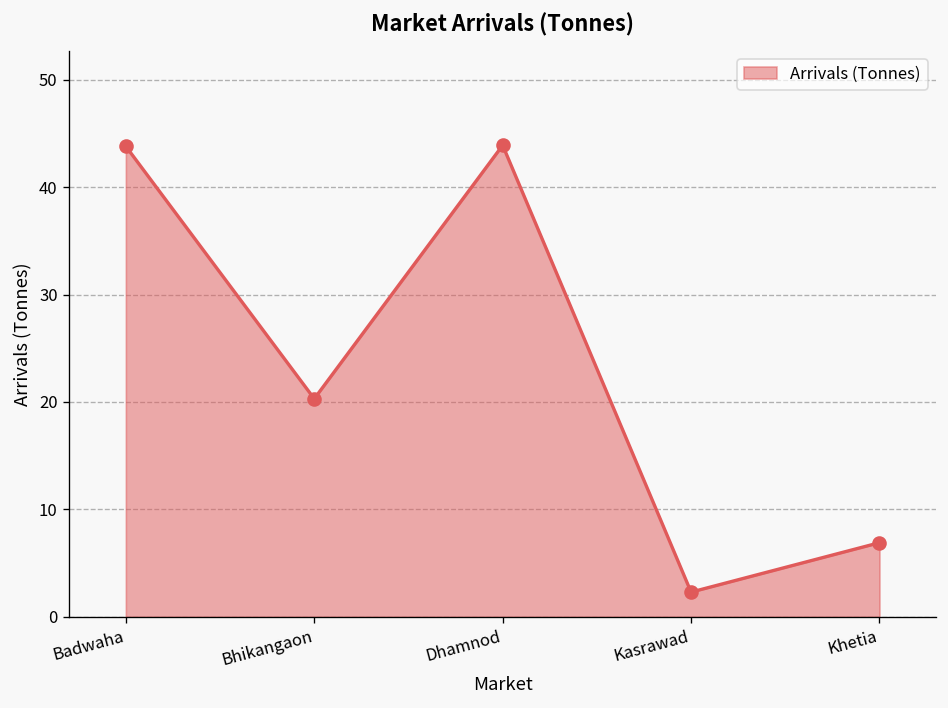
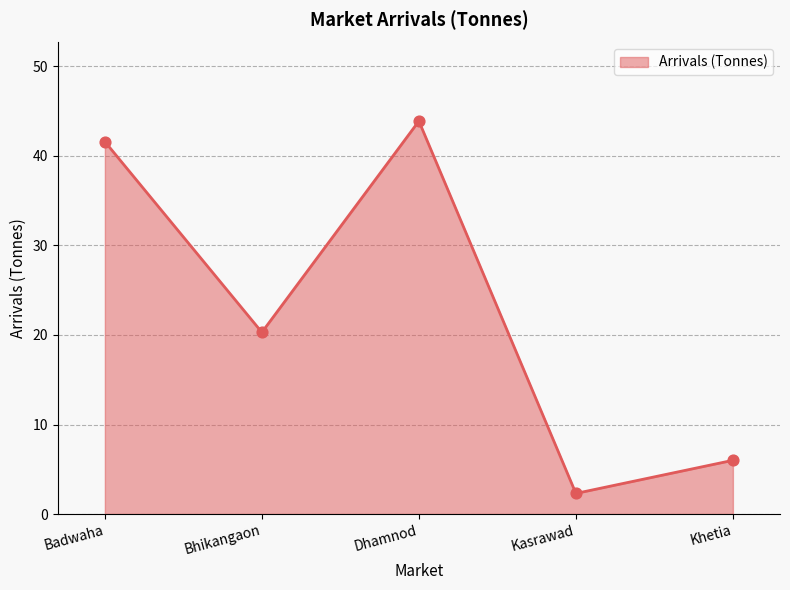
  {
-   "Badwaha": 44,
+   "Badwaha": 42,
    "Bhikangaon": 20,
    "Dhamnod": 44,
    "Kasrawad": 2,
-   "Khetia": 7
+   "Khetia": 6
  }
